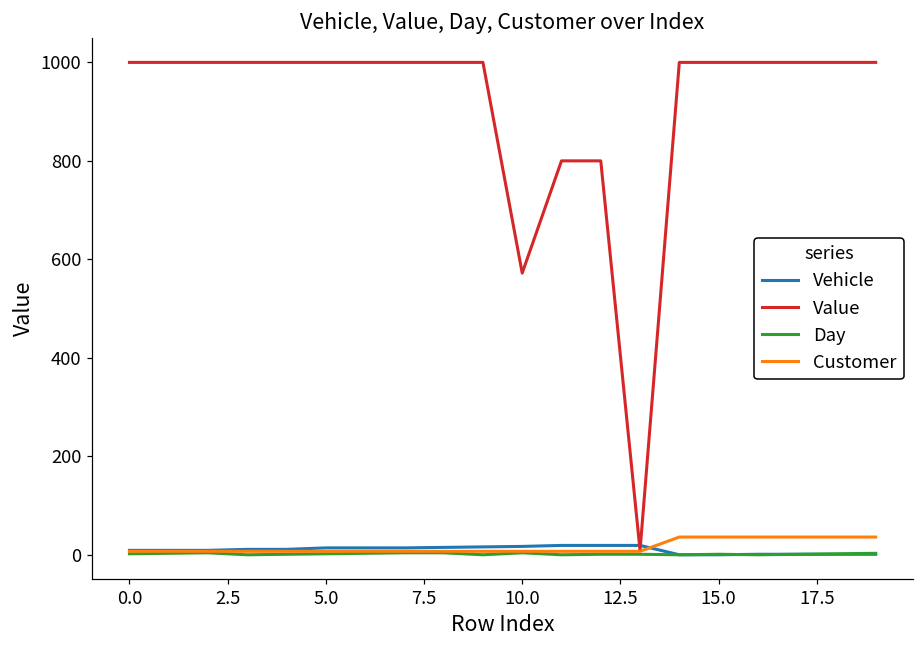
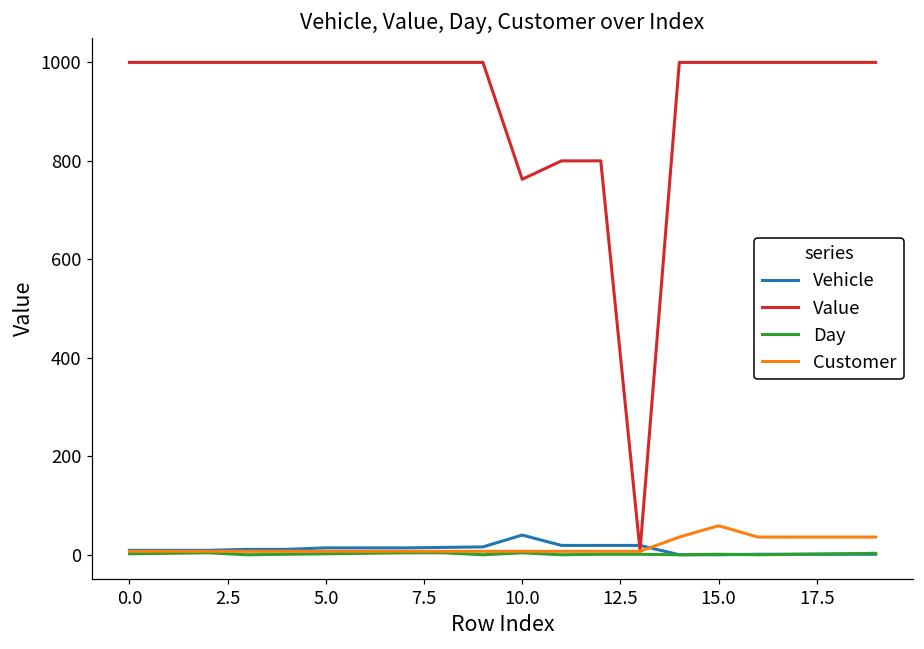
  {
    "Vehicle": {
      "5.0": 10,
-     "10.0": 20
+     "10.0": 40
    },
    "Value": {
      "0.0": 1000,
      "5.0": 1000,
-     "10.0": 570,
+     "10.0": 760,
      "15.0": 1000
    },
    "Customer": {
-     "15.0": 40
+     "15.0": 60
    }
  }
